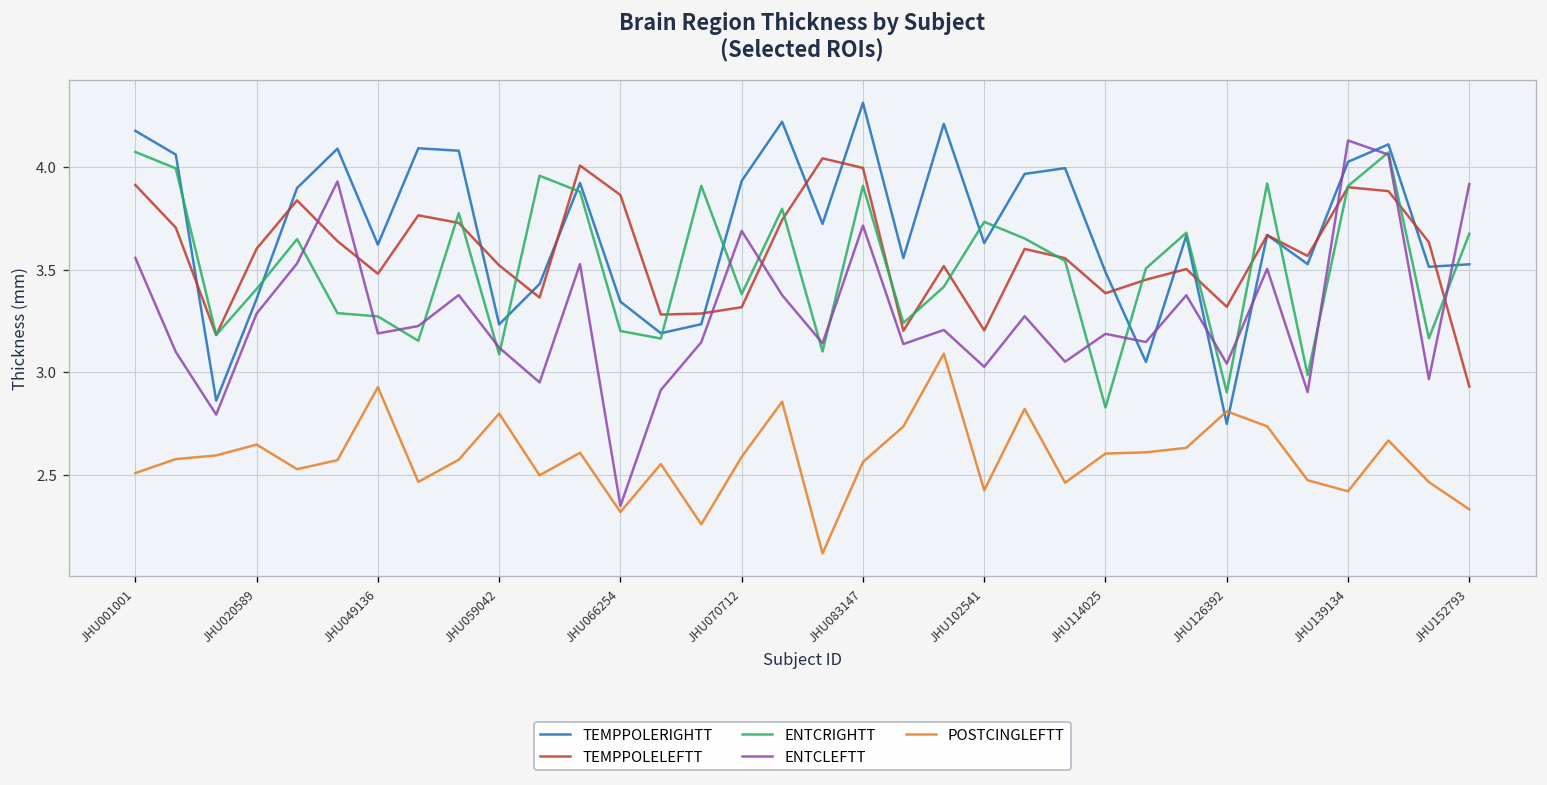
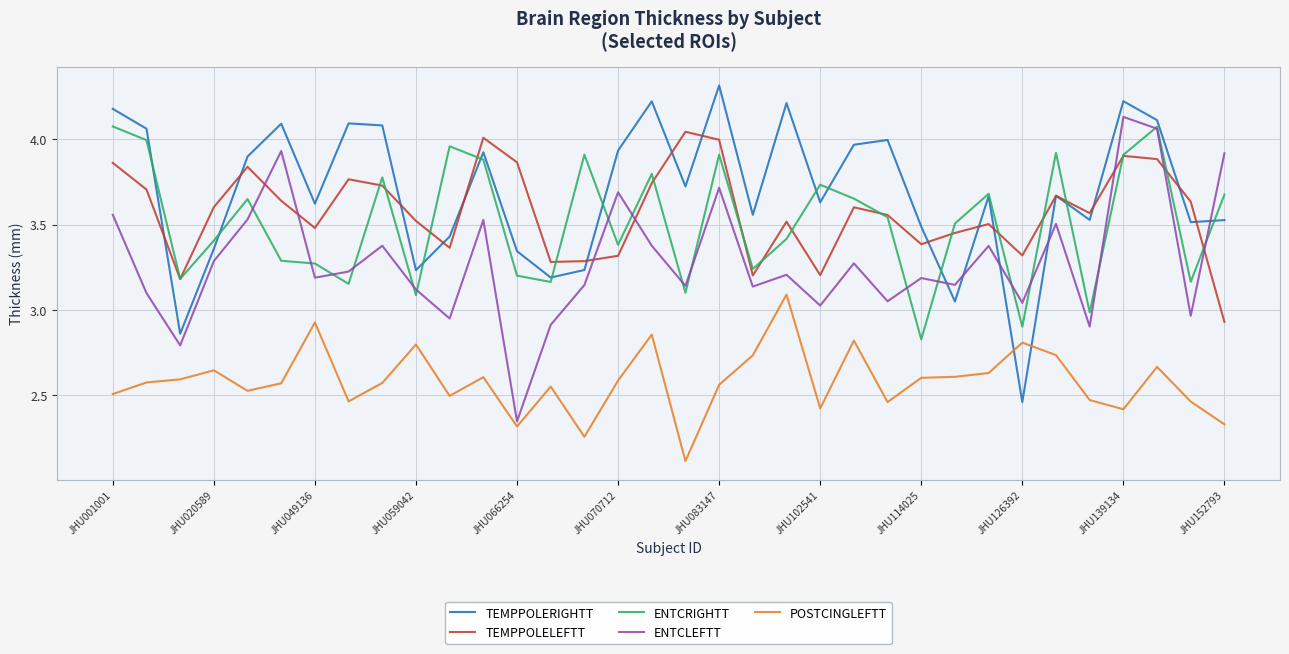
  {
    "TEMPPOLERIGHTT": {
      "JHU001001": 4.18,
      "JHU020589": 3.36,
      "JHU049136": 3.62,
      "JHU059042": 3.23,
      "JHU066254": 3.34,
      "JHU070712": 3.93,
      "JHU083147": 4.31,
      "JHU102541": 3.63,
      "JHU114025": 3.49,
-     "JHU126392": 2.75,
-     "JHU139134": 4.03,
+     "JHU126392": 2.46,
+     "JHU139134": 4.22,
      "JHU152793": 3.53
    },
    "TEMPPOLELEFTT": {
-     "JHU001001": 3.91,
+     "JHU001001": 3.86,
      "JHU020589": 3.60,
      "JHU049136": 3.48,
      "JHU059042": 3.52,
      "JHU066254": 3.86,
      "JHU070712": 3.32,
      "JHU083147": 4.00,
      "JHU102541": 3.20,
      "JHU114025": 3.39,
      "JHU126392": 3.32,
      "JHU152793": 2.93
    },
    "ENTCRIGHTT": {
      "JHU001001": 4.07,
      "JHU020589": 3.41,
      "JHU049136": 3.27,
      "JHU059042": 3.09,
      "JHU066254": 3.20,
      "JHU070712": 3.38,
      "JHU083147": 3.91,
      "JHU102541": 3.73,
      "JHU114025": 2.83,
      "JHU126392": 2.90,
      "JHU152793": 3.68
    },
    "ENTCLEFTT": {
      "JHU001001": 3.56,
      "JHU020589": 3.29,
      "JHU049136": 3.19,
      "JHU059042": 3.12,
      "JHU066254": 2.35,
      "JHU070712": 3.69,
      "JHU083147": 3.72,
      "JHU102541": 3.03,
      "JHU114025": 3.19,
      "JHU126392": 3.04,
      "JHU139134": 4.13,
      "JHU152793": 3.92
    },
    "POSTCINGLEFTT": {
      "JHU001001": 2.51,
      "JHU020589": 2.65,
      "JHU049136": 2.93,
      "JHU059042": 2.80,
      "JHU066254": 2.32,
      "JHU070712": 2.59,
      "JHU083147": 2.56,
      "JHU102541": 2.42,
      "JHU114025": 2.60,
      "JHU126392": 2.81,
      "JHU139134": 2.42,
      "JHU152793": 2.33
    }
  }
